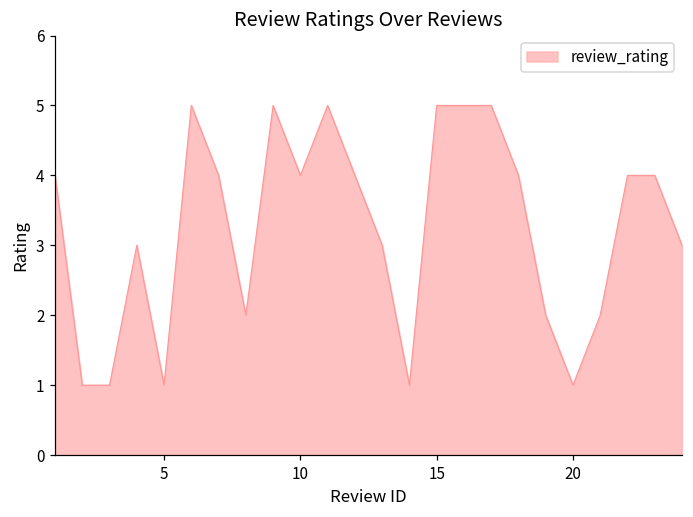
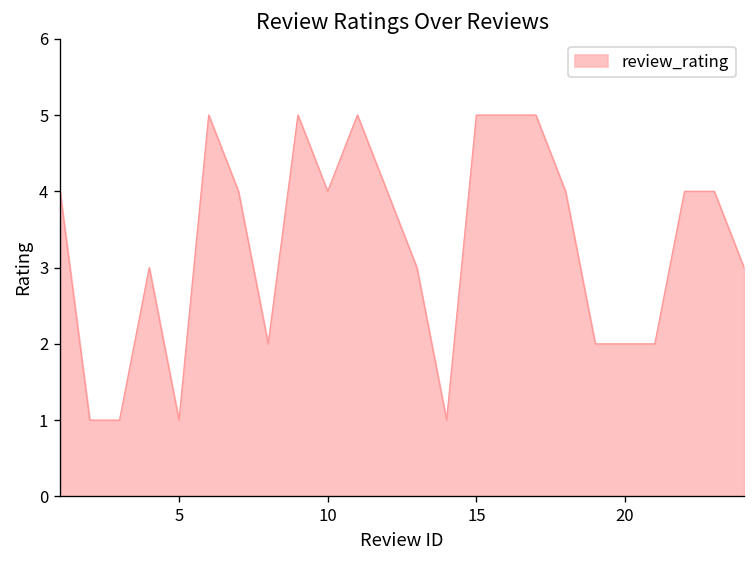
  {
    "5": 1,
    "10": 4,
    "15": 5,
-   "20": 1
+   "20": 2
  }
